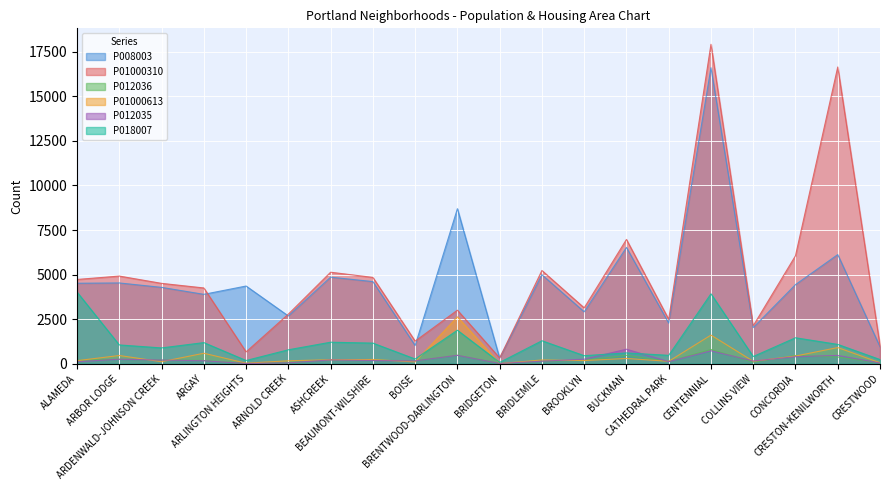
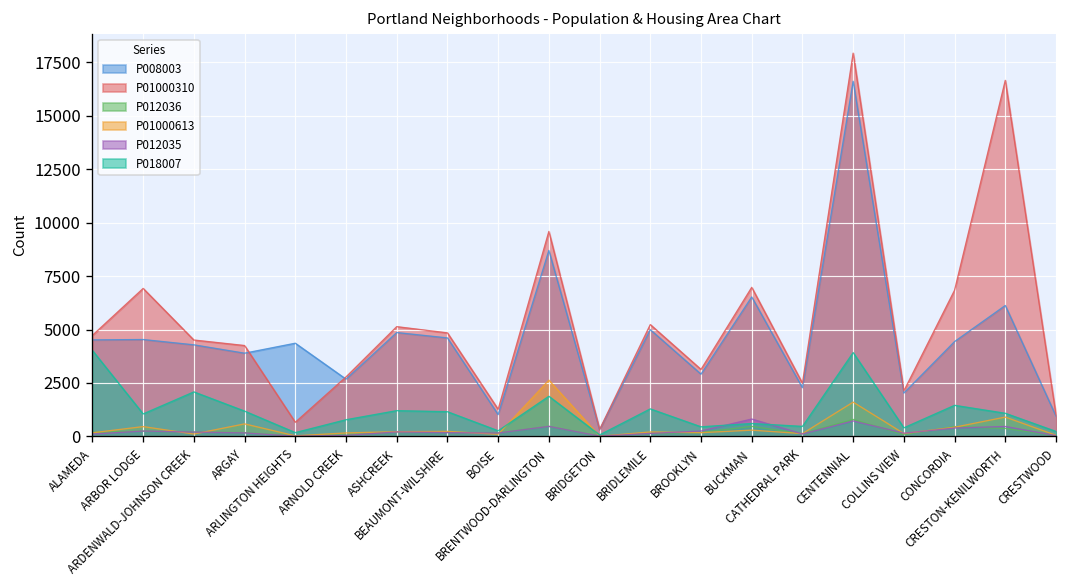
  {
    "P008003": {
      "ALAMEDA": 4500,
      "ARBOR LODGE": 4500,
      "ARDENWALD-JOHNSON CREEK": 4300,
      "ARGAY": 3900,
      "ARLINGTON HEIGHTS": 4400,
      "ASHCREEK": 4900,
      "BEAUMONT-WILSHIRE": 4600,
      "BOISE": 1000,
      "BRENTWOOD-DARLINGTON": 8700,
      "BRIDLEMILE": 5000,
      "BROOKLYN": 2900,
      "BUCKMAN": 6500,
      "CATHEDRAL PARK": 2300,
      "CENTENNIAL": 16600,
      "CONCORDIA": 4400,
      "CRESTON-KENILWORTH": 6100
    },
    "P01000310": {
      "ALAMEDA": 4700,
-     "ARBOR LODGE": 4900,
+     "ARBOR LODGE": 6900,
      "ARDENWALD-JOHNSON CREEK": 4500,
      "ARGAY": 4300,
      "ARLINGTON HEIGHTS": 700,
      "ASHCREEK": 5100,
      "BEAUMONT-WILSHIRE": 4800,
      "BOISE": 1300,
-     "BRENTWOOD-DARLINGTON": 3000,
+     "BRENTWOOD-DARLINGTON": 9600,
      "BRIDLEMILE": 5200,
      "BROOKLYN": 3100,
      "BUCKMAN": 7000,
      "CATHEDRAL PARK": 2500,
      "CENTENNIAL": 17900,
-     "CONCORDIA": 6100,
+     "CONCORDIA": 6800,
      "CRESTON-KENILWORTH": 16700
    },
    "P01000613": {
      "ARBOR LODGE": 500,
      "ARGAY": 600,
      "BRENTWOOD-DARLINGTON": 2600,
      "BUCKMAN": 300,
      "CENTENNIAL": 1600,
      "CRESTON-KENILWORTH": 900
    },
    "P012035": {
      "BUCKMAN": 800
    },
    "P018007": {
      "ALAMEDA": 4000,
      "ARBOR LODGE": 1100,
-     "ARDENWALD-JOHNSON CREEK": 900,
+     "ARDENWALD-JOHNSON CREEK": 2100,
      "ARGAY": 1200,
      "ARLINGTON HEIGHTS": 200,
      "ARNOLD CREEK": 800,
      "ASHCREEK": 1200,
      "BEAUMONT-WILSHIRE": 1200,
      "BRENTWOOD-DARLINGTON": 1900,
      "BRIDLEMILE": 1300,
      "BROOKLYN": 400,
      "CATHEDRAL PARK": 500,
      "CENTENNIAL": 3900,
      "COLLINS VIEW": 400,
      "CONCORDIA": 1500,
      "CRESTON-KENILWORTH": 1100,
      "CRESTWOOD": 200
    }
  }
